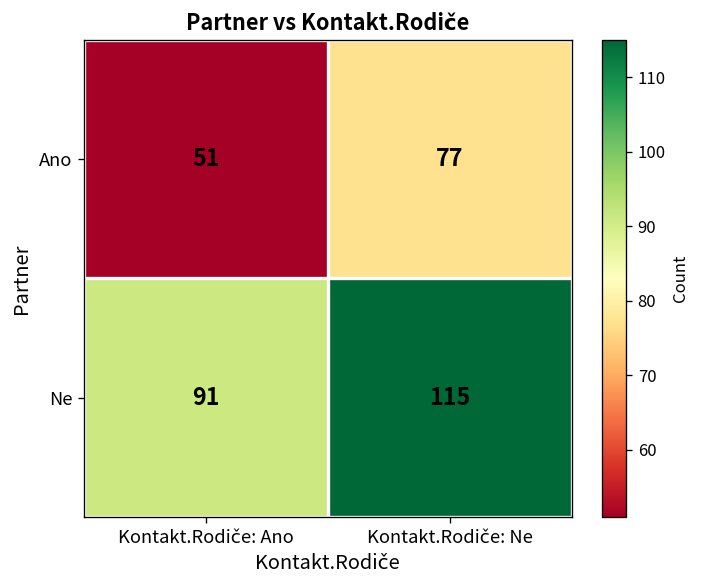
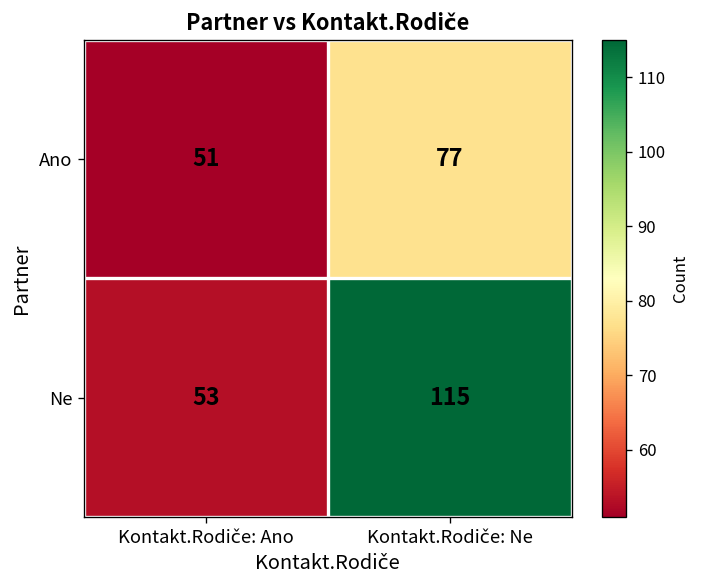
  {
    "Ano": {
      "Kontakt.Rodiče: Ano": 51,
      "Kontakt.Rodiče: Ne": 77
    },
    "Ne": {
-     "Kontakt.Rodiče: Ano": 91,
+     "Kontakt.Rodiče: Ano": 53,
      "Kontakt.Rodiče: Ne": 115
    }
  }
